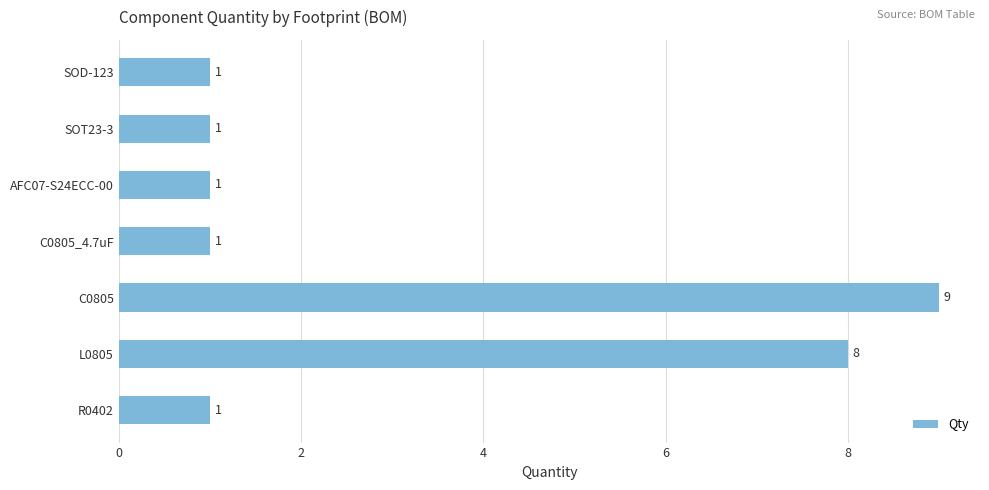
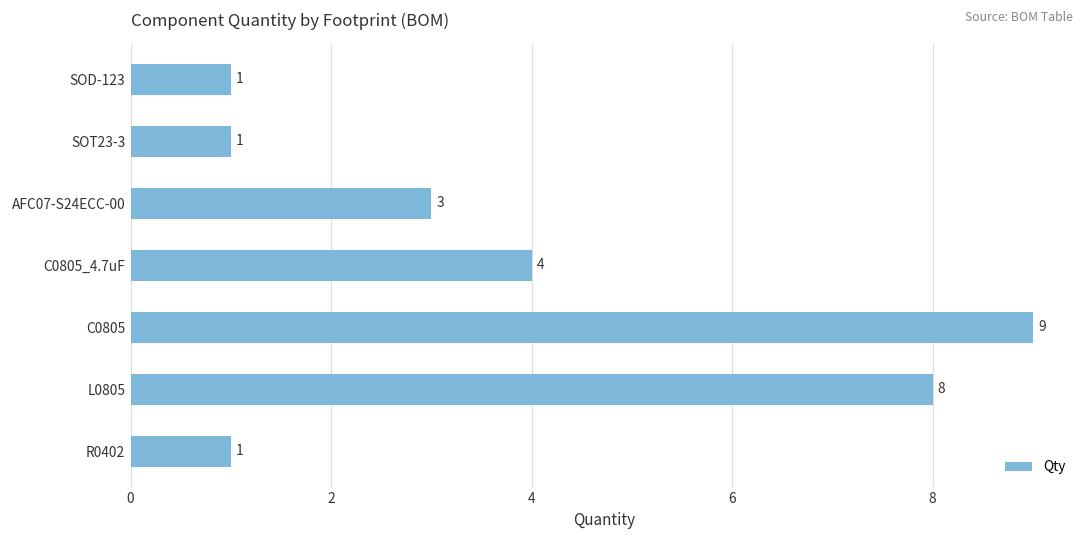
  {
    "SOD-123": 1,
    "SOT23-3": 1,
-   "AFC07-S24ECC-00": 1,
-   "C0805_4.7uF": 1,
+   "AFC07-S24ECC-00": 3,
+   "C0805_4.7uF": 4,
    "C0805": 9,
    "L0805": 8,
    "R0402": 1
  }
